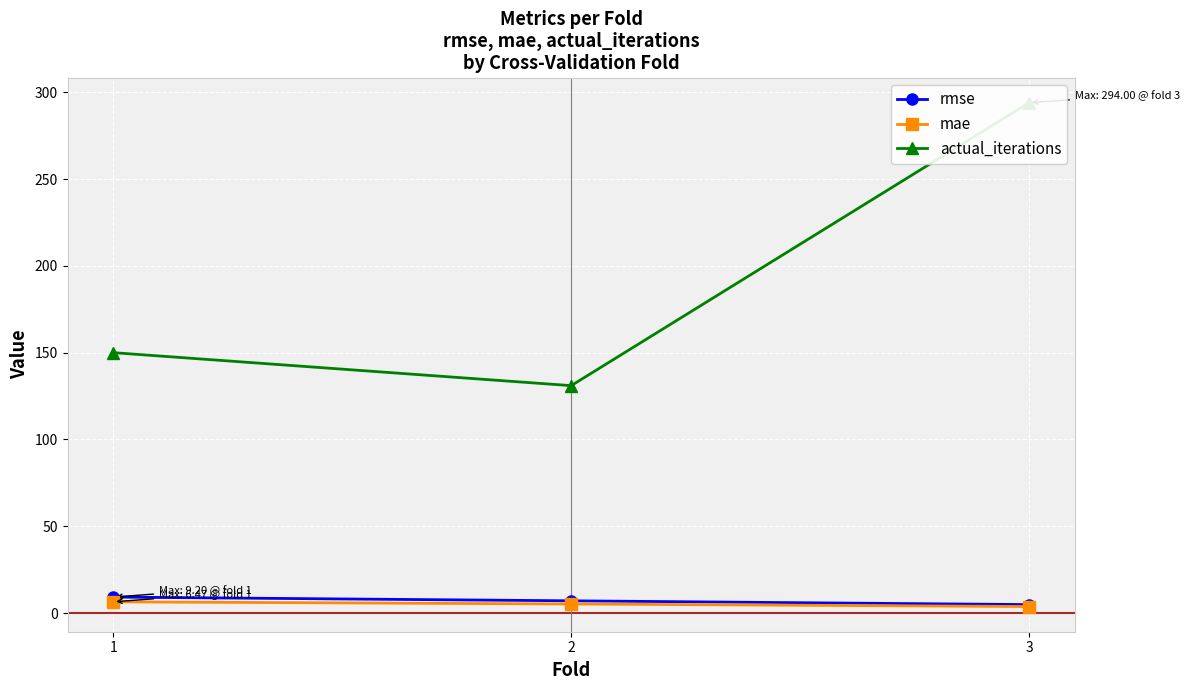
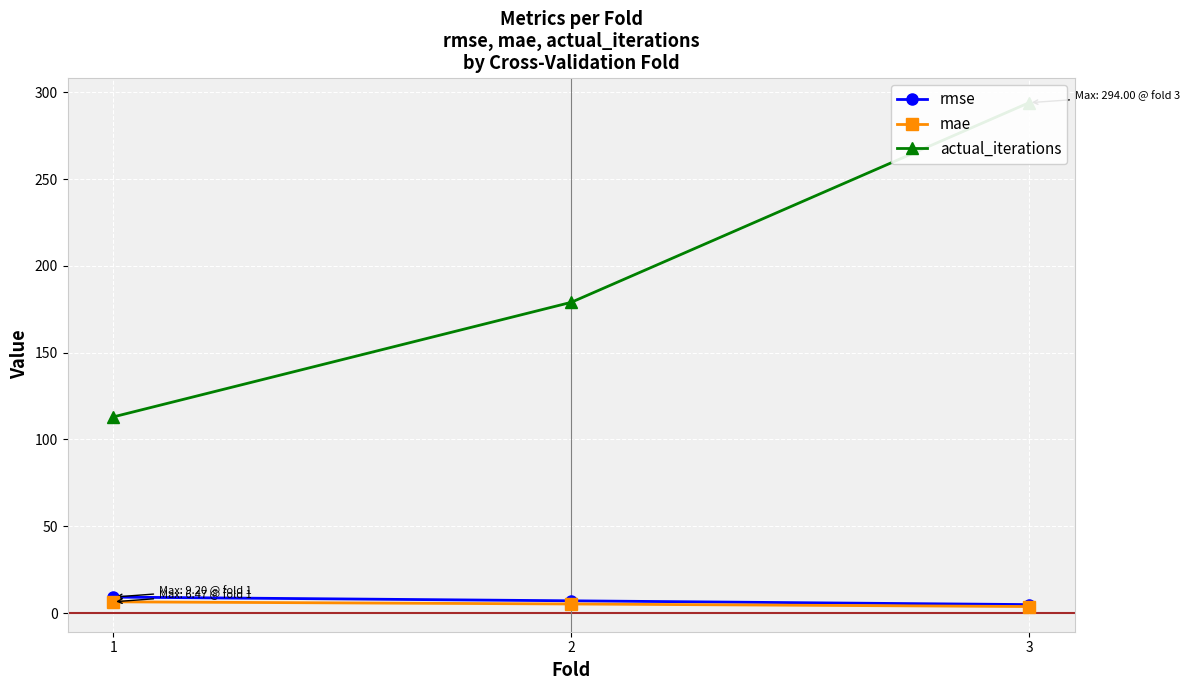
  {
    "rmse": {
      "2": 7
    },
    "mae": {
      "2": 5
    },
    "actual_iterations": {
-     "1": 150,
-     "2": 131
+     "1": 113,
+     "2": 179
    }
  }
